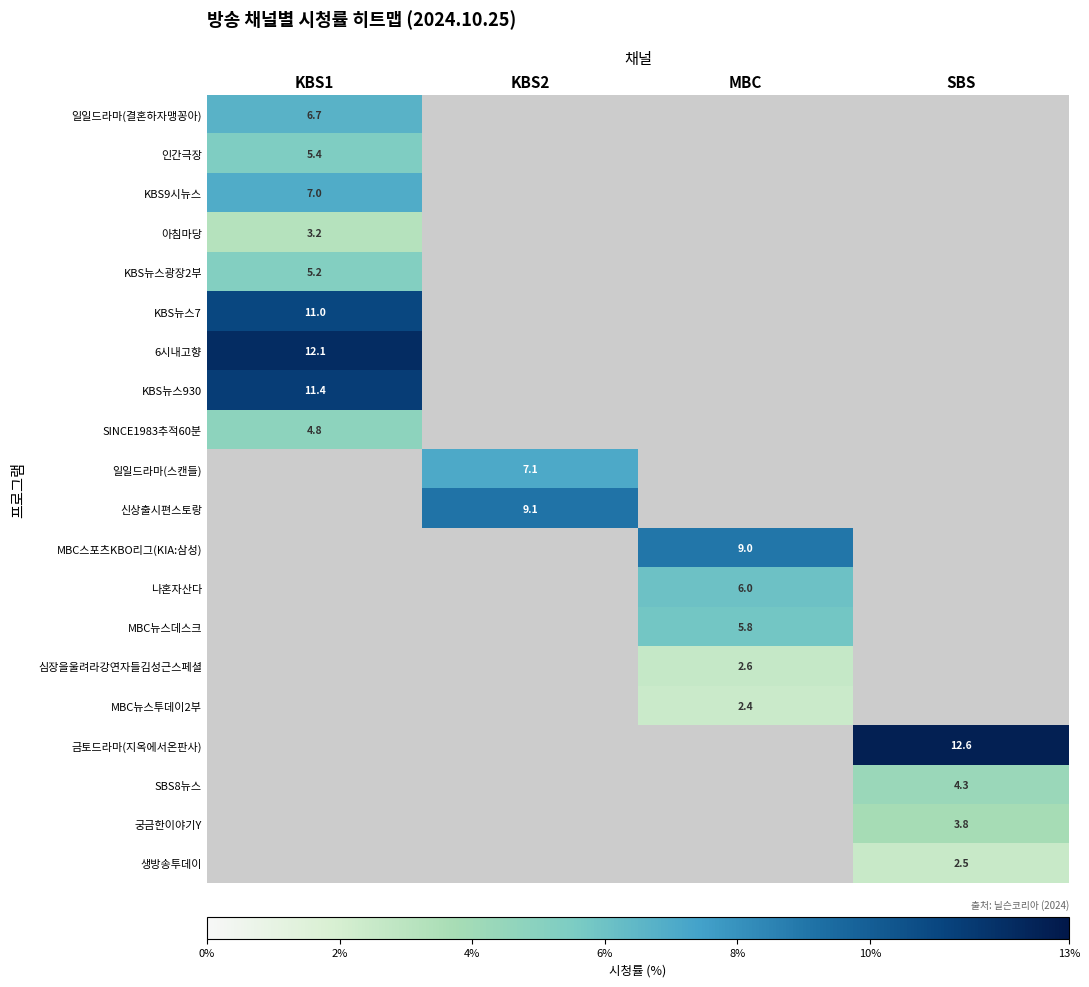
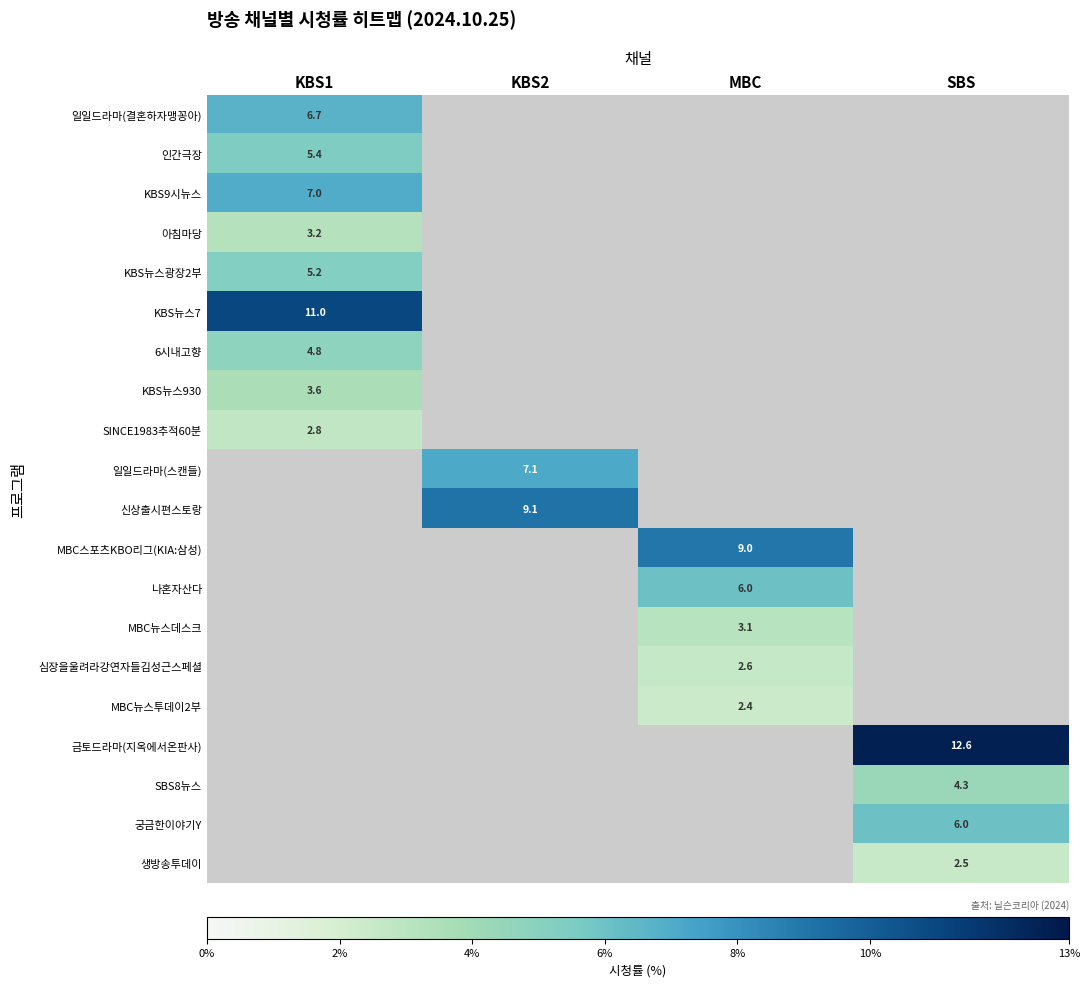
  {
    "일일드라마(결혼하자맹꽁아)": {
      "KBS1": 6.7
    },
    "인간극장": {
      "KBS1": 5.4
    },
    "KBS9시뉴스": {
      "KBS1": 7.0
    },
    "아침마당": {
      "KBS1": 3.2
    },
    "KBS뉴스광장2부": {
      "KBS1": 5.2
    },
    "KBS뉴스7": {
      "KBS1": 11.0
    },
    "6시내고향": {
-     "KBS1": 12.1
+     "KBS1": 4.8
    },
    "KBS뉴스930": {
-     "KBS1": 11.4
+     "KBS1": 3.6
    },
    "SINCE1983추적60분": {
-     "KBS1": 4.8
+     "KBS1": 2.8
    },
    "일일드라마(스캔들)": {
      "KBS2": 7.1
    },
    "신상출시편스토랑": {
      "KBS2": 9.1
    },
    "MBC스포츠KBO리그(KIA:삼성)": {
      "MBC": 9.0
    },
    "나혼자산다": {
      "MBC": 6.0
    },
    "MBC뉴스데스크": {
-     "MBC": 5.8
+     "MBC": 3.1
    },
    "심장을울려라강연자들김성근스페셜": {
      "MBC": 2.6
    },
    "MBC뉴스투데이2부": {
      "MBC": 2.4
    },
    "금토드라마(지옥에서온판사)": {
      "SBS": 12.6
    },
    "SBS8뉴스": {
      "SBS": 4.3
    },
    "궁금한이야기Y": {
-     "SBS": 3.8
+     "SBS": 6.0
    },
    "생방송투데이": {
      "SBS": 2.5
    }
  }
